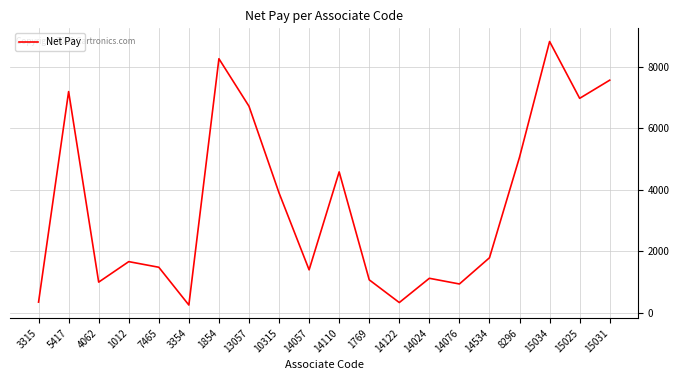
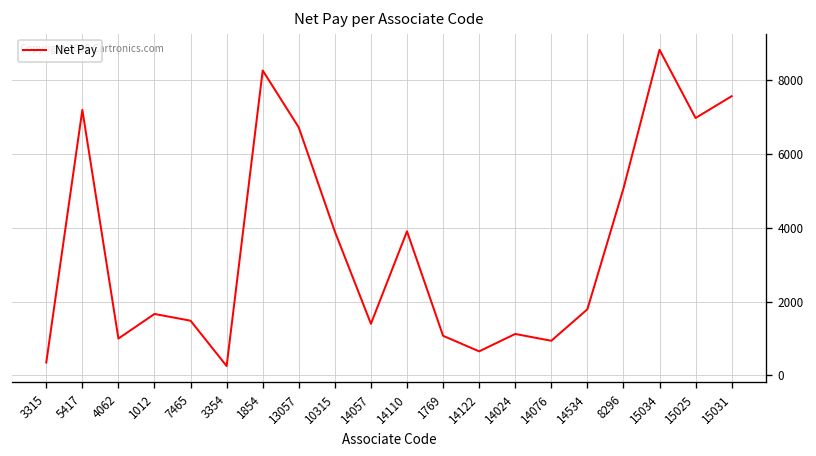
  {
    "3315": 400,
    "5417": 7200,
    "4062": 1000,
    "1012": 1700,
    "7465": 1500,
    "3354": 300,
    "1854": 8300,
    "13057": 6700,
    "10315": 3900,
    "14057": 1400,
-   "14110": 4600,
+   "14110": 3900,
    "1769": 1100,
-   "14122": 300,
+   "14122": 700,
    "14024": 1100,
    "14076": 900,
    "14534": 1800,
    "8296": 5100,
    "15034": 8800,
    "15025": 7000,
    "15031": 7600
  }
